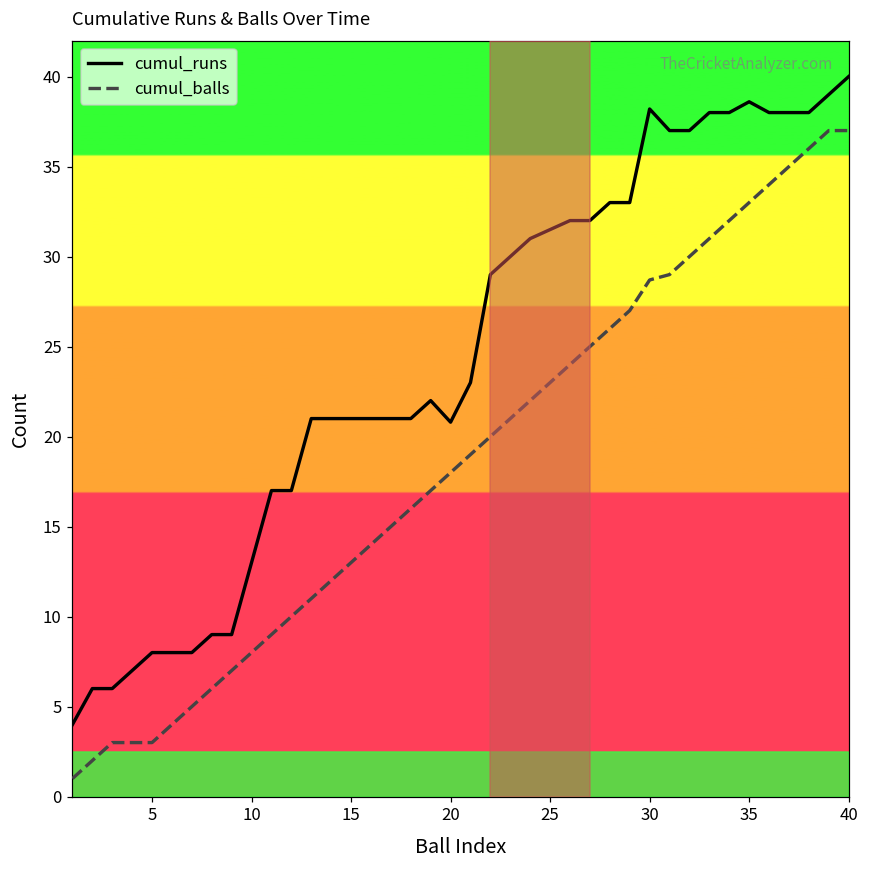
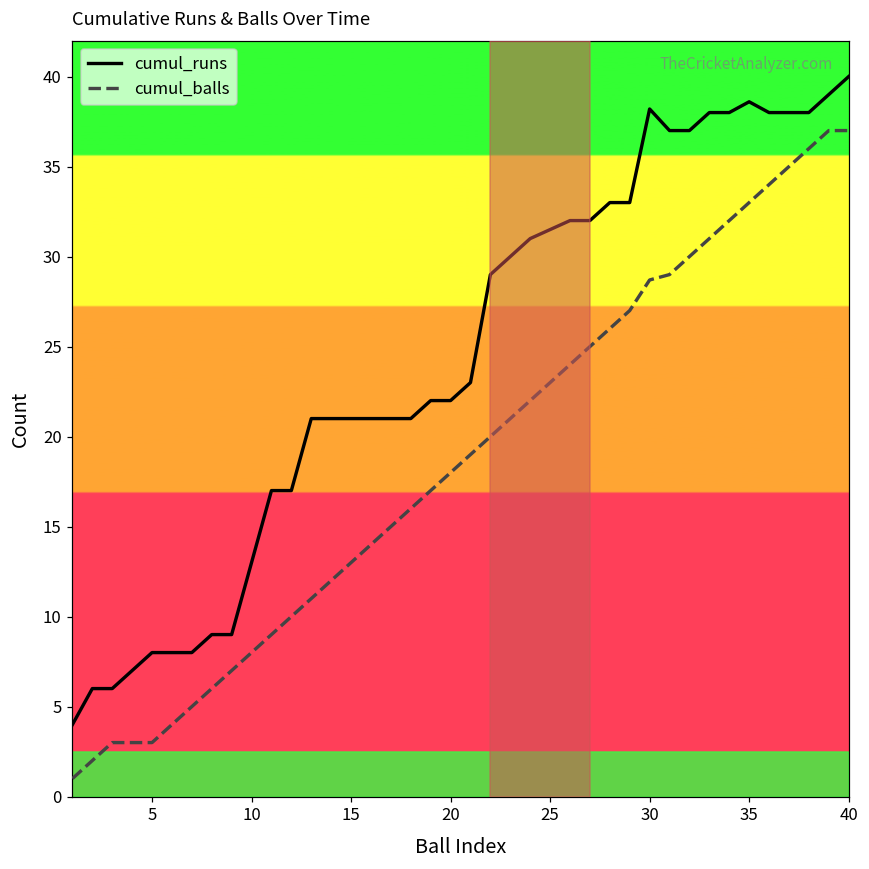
  {
    "cumul_runs": {
      "5": 8.0,
      "10": 13.0,
      "15": 21.0,
-     "20": 20.8,
+     "20": 22.0,
      "30": 38.2,
      "35": 38.6,
      "40": 40.0
    },
    "cumul_balls": {
      "5": 3.0,
      "10": 8.0,
      "15": 13.0,
      "20": 18.0,
      "30": 28.7,
      "35": 33.0,
      "40": 37.0
    }
  }
